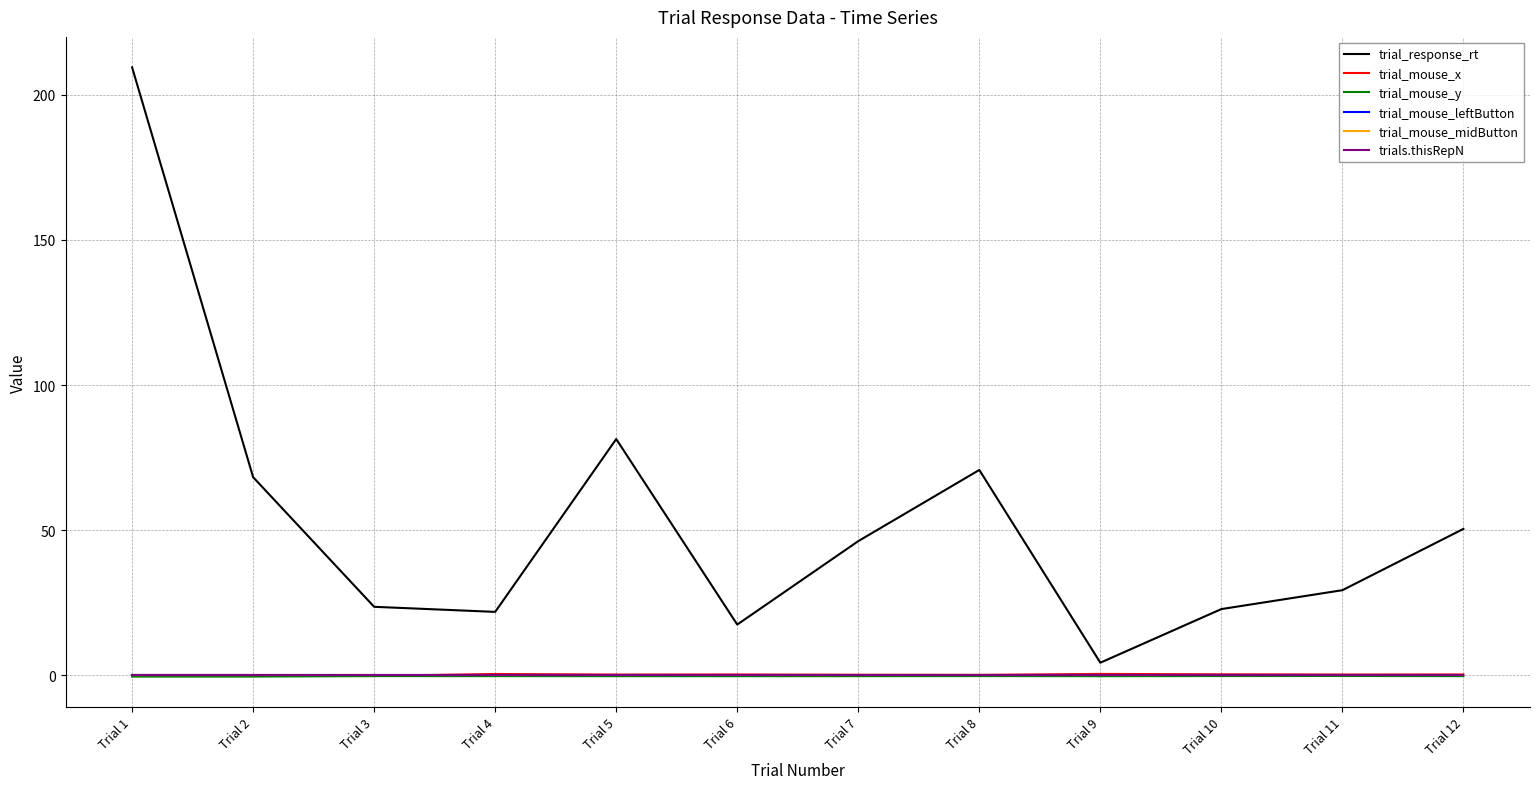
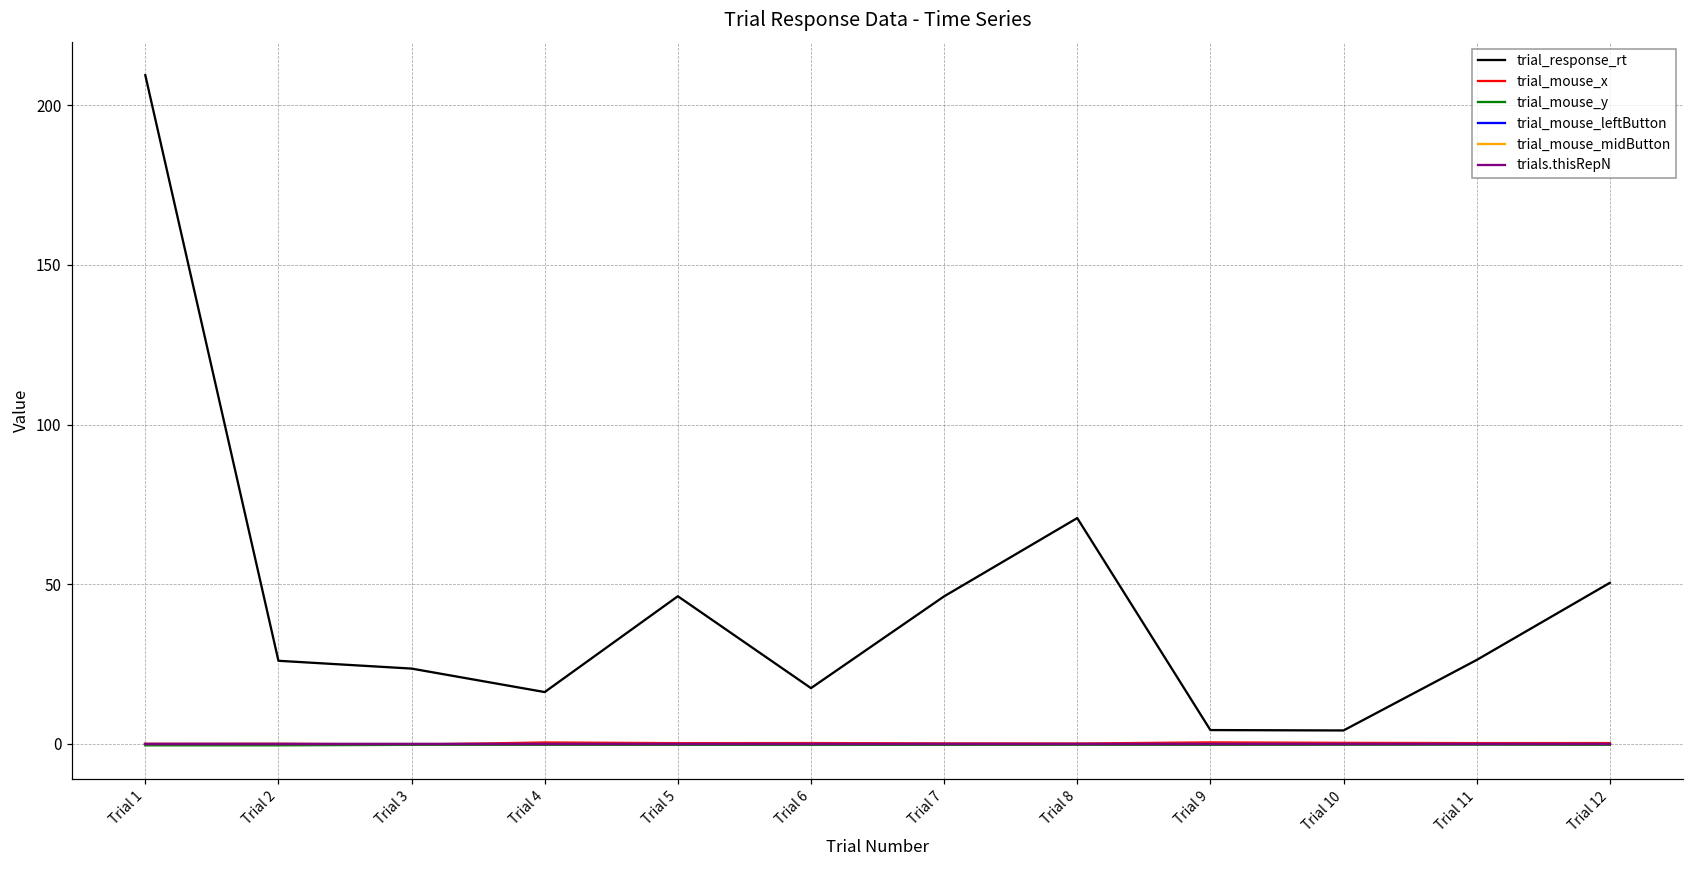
  {
    "trial_response_rt": {
      "Trial 1": 209,
-     "Trial 2": 68,
+     "Trial 2": 26,
      "Trial 3": 24,
-     "Trial 4": 22,
-     "Trial 5": 81,
+     "Trial 4": 16,
+     "Trial 5": 46,
      "Trial 6": 17,
      "Trial 7": 46,
      "Trial 8": 71,
      "Trial 9": 4,
-     "Trial 10": 23,
-     "Trial 11": 29,
+     "Trial 10": 4,
+     "Trial 11": 26,
      "Trial 12": 50
    }
  }
